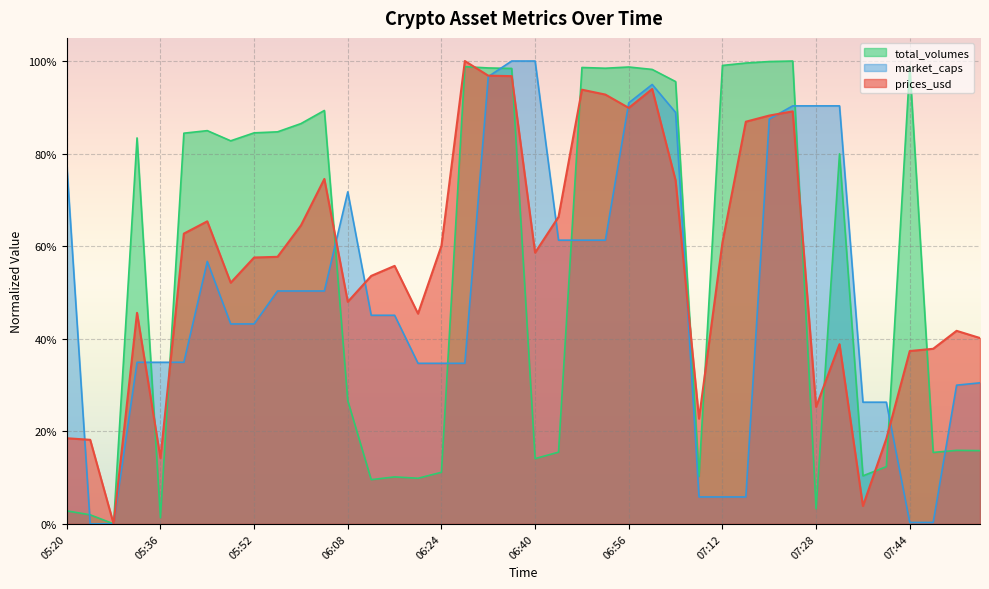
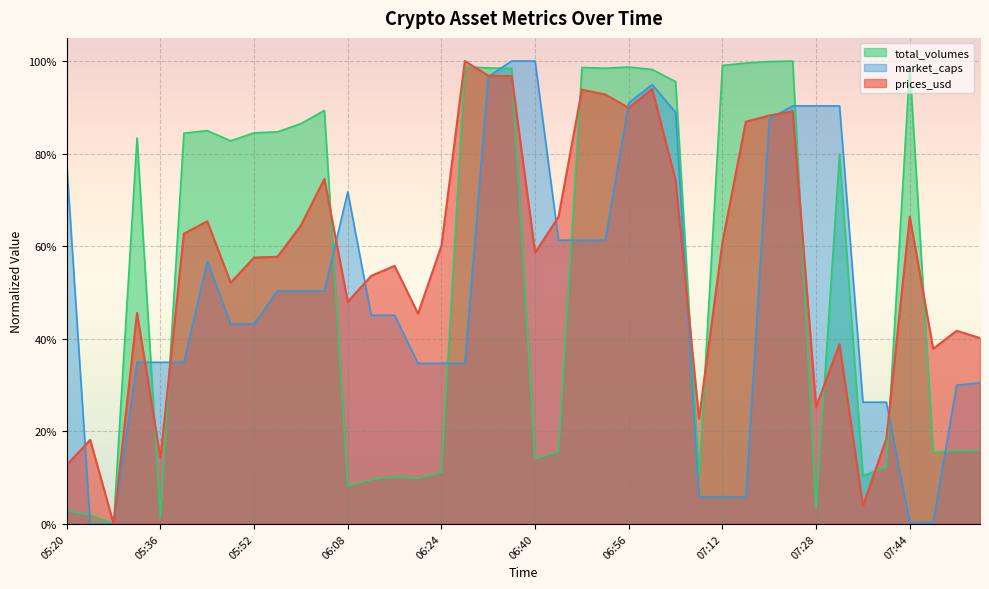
  {
    "total_volumes": {
      "05:20": "3%",
      "05:36": "1%",
      "05:52": "84%",
-     "06:08": "27%",
+     "06:08": "8%",
      "06:24": "11%",
      "06:40": "14%",
      "06:56": "99%",
      "07:12": "99%",
      "07:28": "3%"
    },
    "market_caps": {
      "05:20": "78%",
      "05:36": "35%",
      "05:52": "43%",
      "06:08": "72%",
      "06:24": "35%",
      "06:40": "100%",
      "06:56": "91%",
      "07:12": "6%",
      "07:28": "90%",
      "07:44": "0%"
    },
    "prices_usd": {
-     "05:20": "18%",
+     "05:20": "13%",
      "05:36": "14%",
      "05:52": "58%",
      "06:08": "48%",
      "06:24": "60%",
      "06:40": "59%",
      "06:56": "90%",
      "07:12": "61%",
      "07:28": "25%",
-     "07:44": "37%"
+     "07:44": "66%"
    }
  }
